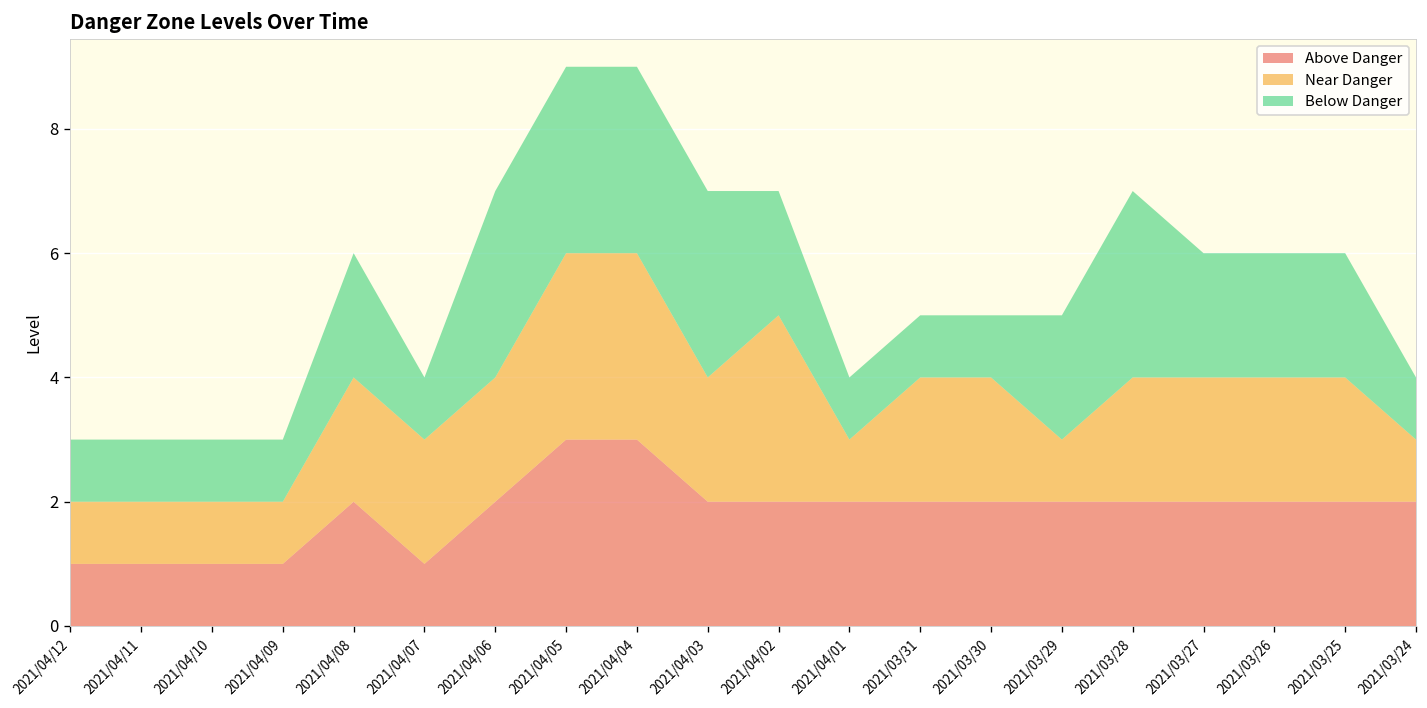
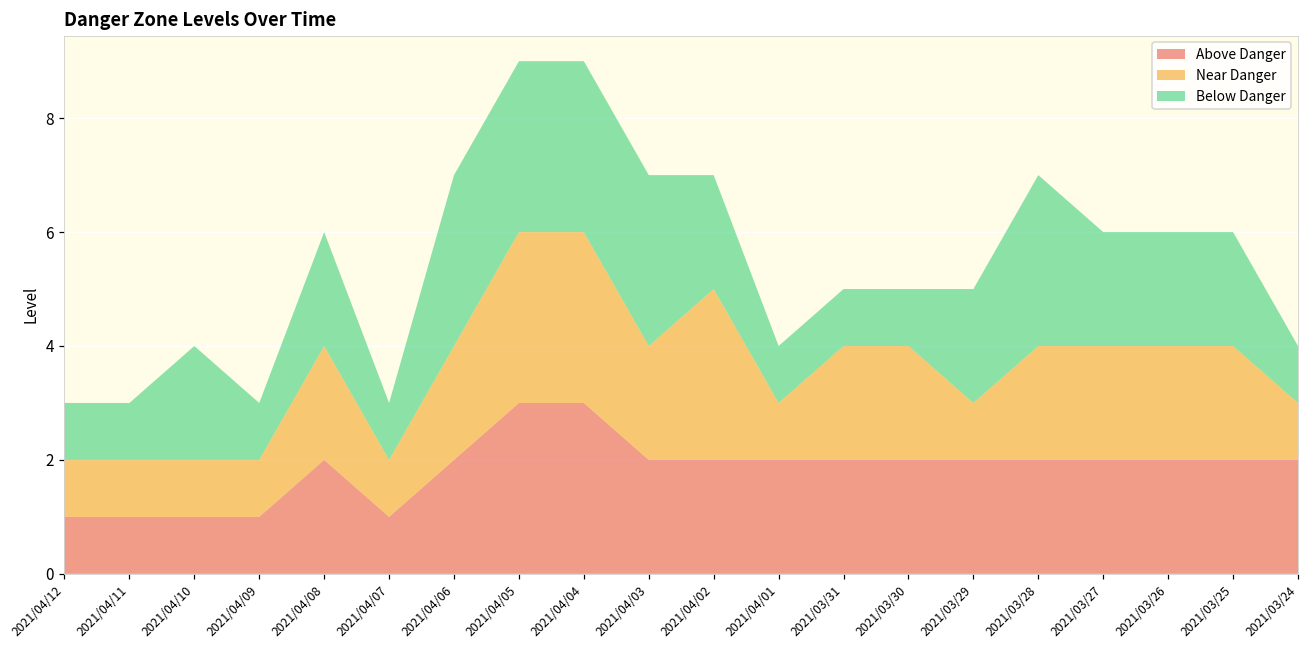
  {
    "Above Danger": {
      "2021/04/12": 1,
      "2021/04/11": 1,
      "2021/04/10": 1,
      "2021/04/09": 1,
      "2021/04/08": 2,
      "2021/04/07": 1,
      "2021/04/06": 2,
      "2021/04/05": 3,
      "2021/04/04": 3,
      "2021/04/03": 2,
      "2021/04/02": 2,
      "2021/04/01": 2,
      "2021/03/31": 2,
      "2021/03/30": 2,
      "2021/03/29": 2,
      "2021/03/28": 2,
      "2021/03/27": 2,
      "2021/03/26": 2,
      "2021/03/25": 2,
      "2021/03/24": 2
    },
    "Near Danger": {
      "2021/04/12": 1,
      "2021/04/11": 1,
      "2021/04/10": 1,
      "2021/04/09": 1,
      "2021/04/08": 2,
-     "2021/04/07": 2,
+     "2021/04/07": 1,
      "2021/04/06": 2,
      "2021/04/05": 3,
      "2021/04/04": 3,
      "2021/04/03": 2,
      "2021/04/02": 3,
      "2021/04/01": 1,
      "2021/03/31": 2,
      "2021/03/30": 2,
      "2021/03/29": 1,
      "2021/03/28": 2,
      "2021/03/27": 2,
      "2021/03/26": 2,
      "2021/03/25": 2,
      "2021/03/24": 1
    },
    "Below Danger": {
      "2021/04/12": 1,
      "2021/04/11": 1,
-     "2021/04/10": 1,
+     "2021/04/10": 2,
      "2021/04/09": 1,
      "2021/04/08": 2,
      "2021/04/07": 1,
      "2021/04/06": 3,
      "2021/04/05": 3,
      "2021/04/04": 3,
      "2021/04/03": 3,
      "2021/04/02": 2,
      "2021/04/01": 1,
      "2021/03/31": 1,
      "2021/03/30": 1,
      "2021/03/29": 2,
      "2021/03/28": 3,
      "2021/03/27": 2,
      "2021/03/26": 2,
      "2021/03/25": 2,
      "2021/03/24": 1
    }
  }
